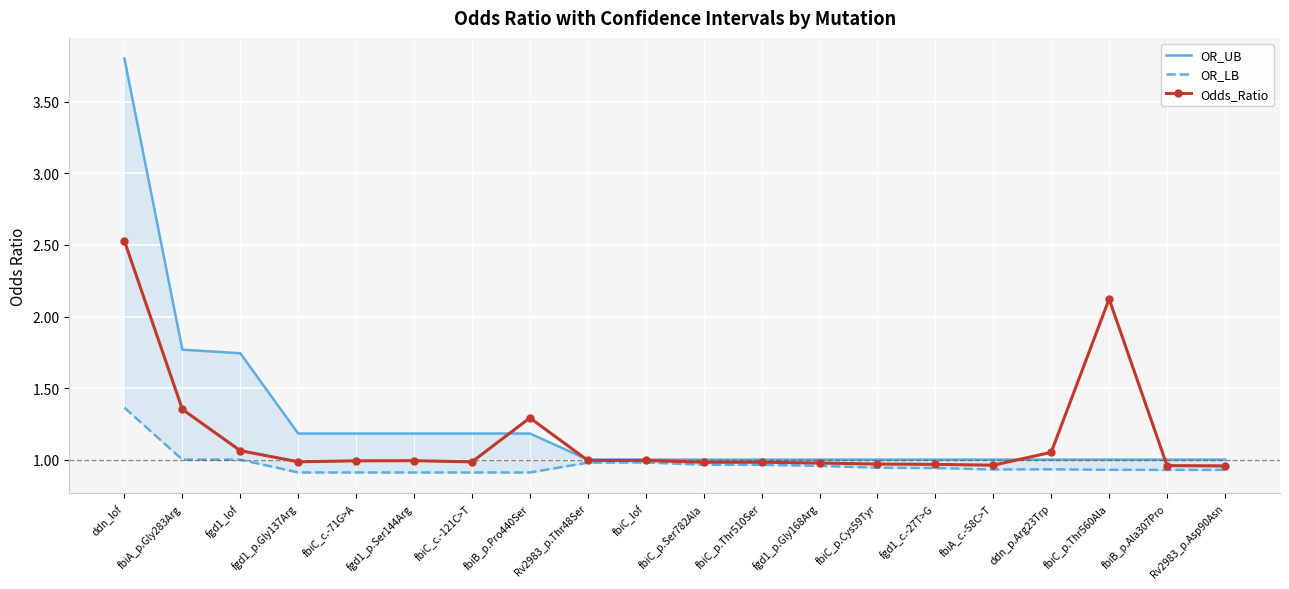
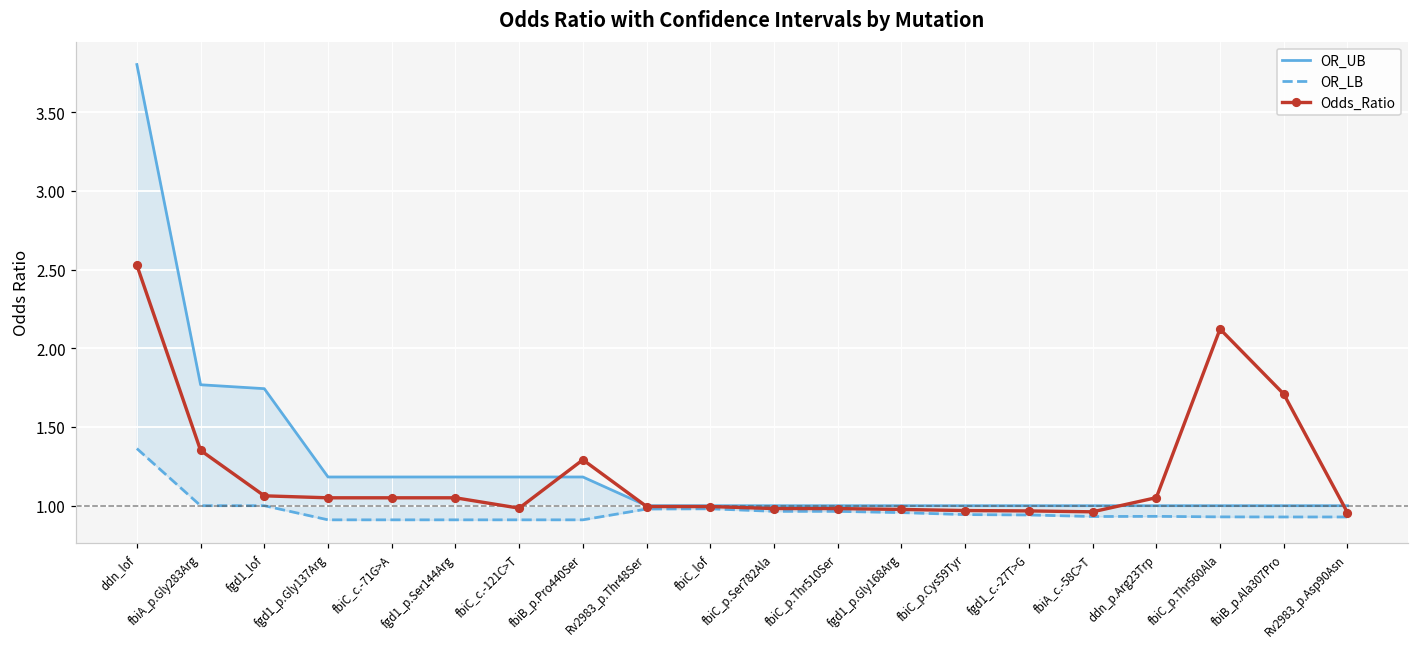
  {
    "Odds_Ratio": {
      "ddn_lof": 2.53,
      "fbiA_p.Gly283Arg": 1.35,
      "fgd1_lof": 1.06,
-     "fgd1_p.Gly137Arg": 0.98,
-     "fbiC_c.-71G>A": 0.99,
-     "fgd1_p.Ser144Arg": 0.99,
+     "fgd1_p.Gly137Arg": 1.05,
+     "fbiC_c.-71G>A": 1.05,
+     "fgd1_p.Ser144Arg": 1.05,
      "fbiC_c.-121C>T": 0.98,
      "fbiB_p.Pro440Ser": 1.29,
      "fbiC_p.Ser782Ala": 0.98,
      "fbiC_p.Thr510Ser": 0.98,
      "fgd1_p.Gly168Arg": 0.98,
      "fbiC_p.Cys59Tyr": 0.97,
      "fgd1_c.-27T>G": 0.97,
      "fbiA_c.-58C>T": 0.96,
      "ddn_p.Arg23Trp": 1.05,
      "fbiC_p.Thr560Ala": 2.12,
-     "fbiB_p.Ala307Pro": 0.96,
+     "fbiB_p.Ala307Pro": 1.71,
      "Rv2983_p.Asp90Asn": 0.96
    }
  }
